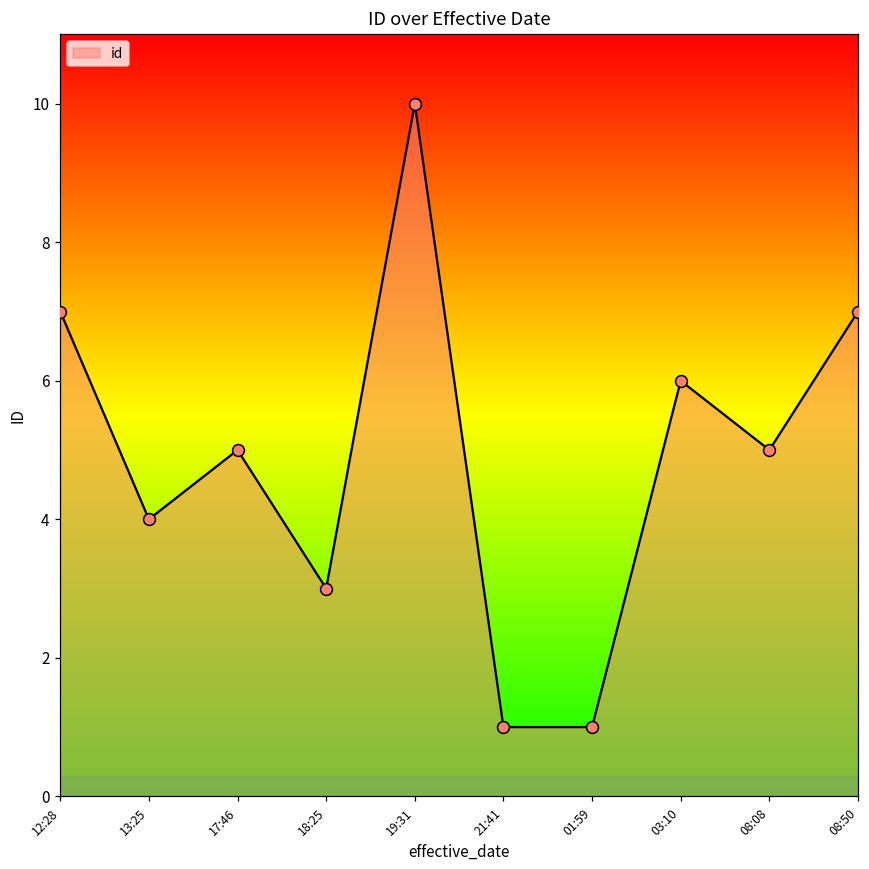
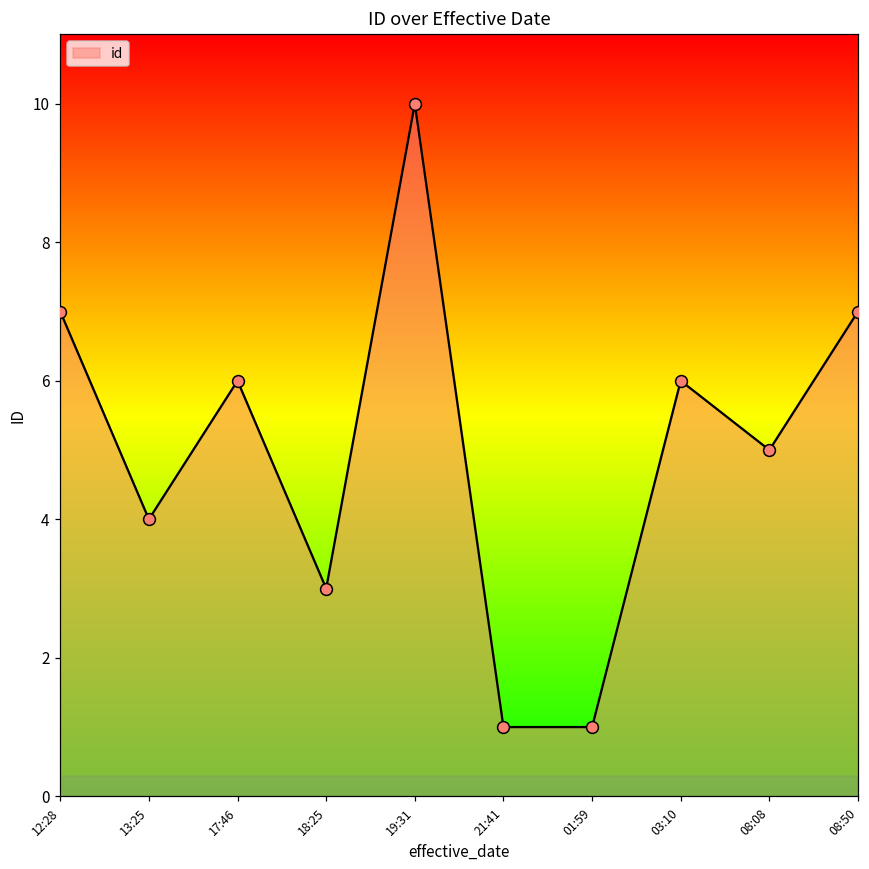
  {
    "12:28": 7,
    "13:25": 4,
-   "17:46": 5,
+   "17:46": 6,
    "18:25": 3,
    "19:31": 10,
    "21:41": 1,
    "01:59": 1,
    "03:10": 6,
    "08:08": 5,
    "08:50": 7
  }
